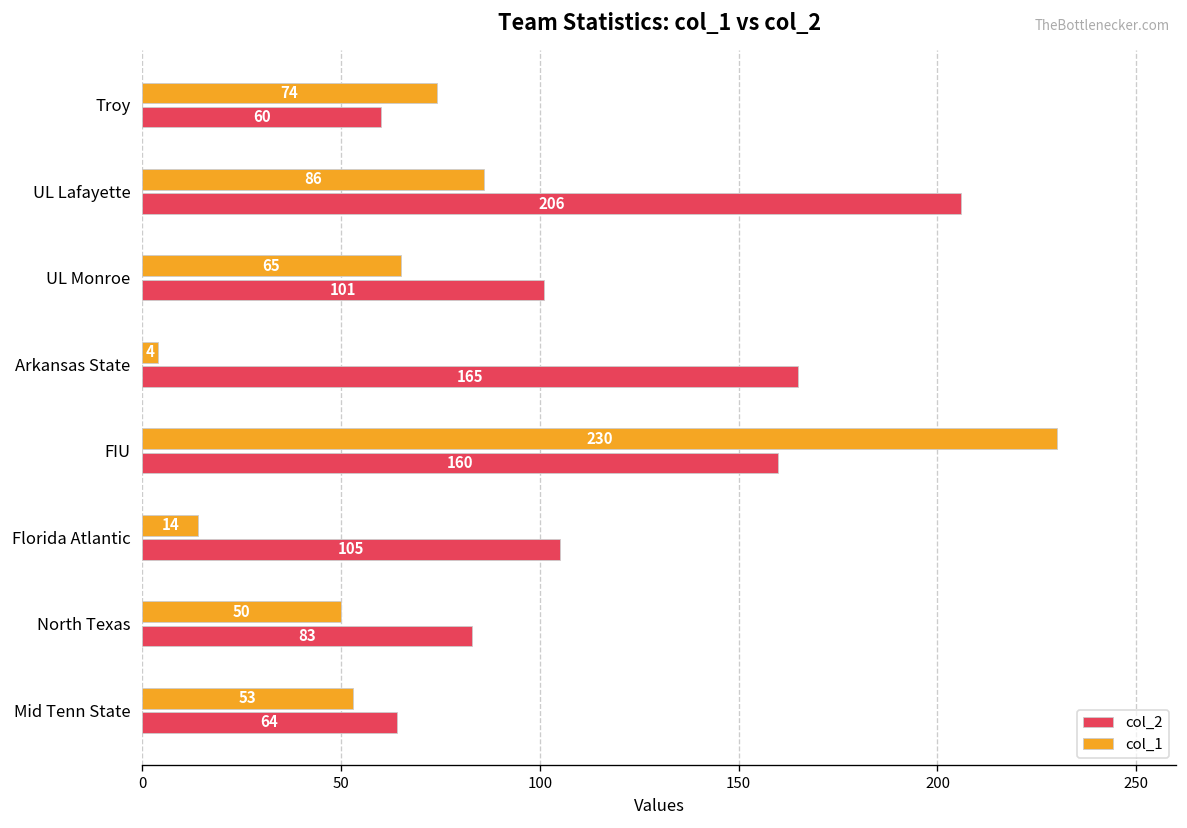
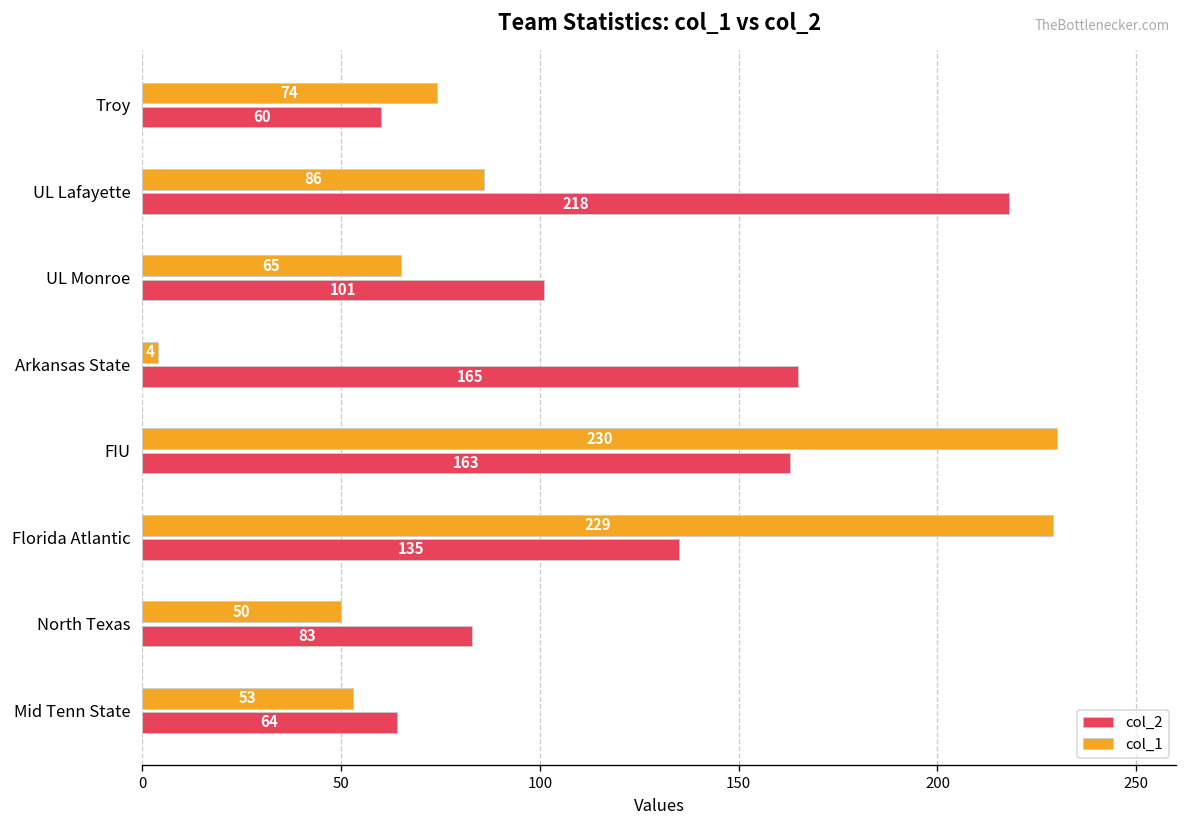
  {
    "col_2": {
      "Troy": 60,
-     "UL Lafayette": 206,
+     "UL Lafayette": 218,
      "UL Monroe": 101,
      "Arkansas State": 165,
-     "FIU": 160,
-     "Florida Atlantic": 105,
+     "FIU": 163,
+     "Florida Atlantic": 135,
      "North Texas": 83,
      "Mid Tenn State": 64
    },
    "col_1": {
      "Troy": 74,
      "UL Lafayette": 86,
      "UL Monroe": 65,
      "Arkansas State": 4,
      "FIU": 230,
-     "Florida Atlantic": 14,
+     "Florida Atlantic": 229,
      "North Texas": 50,
      "Mid Tenn State": 53
    }
  }
